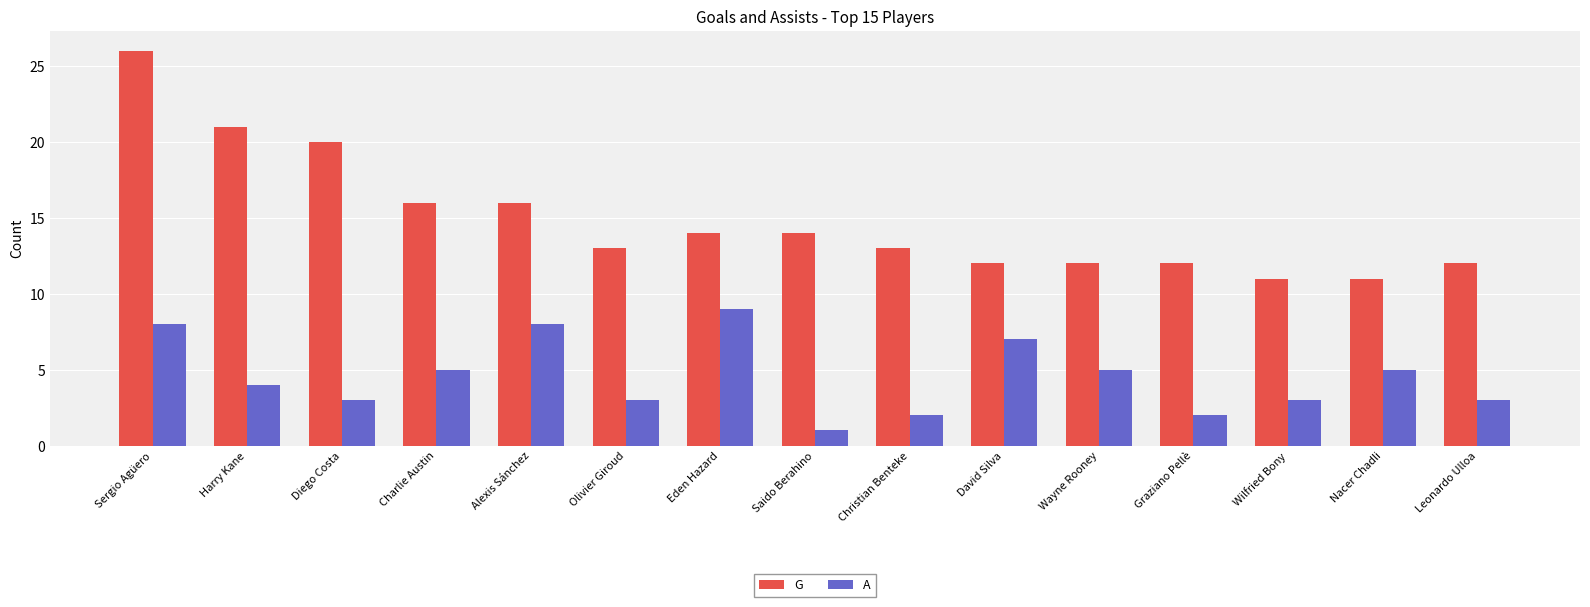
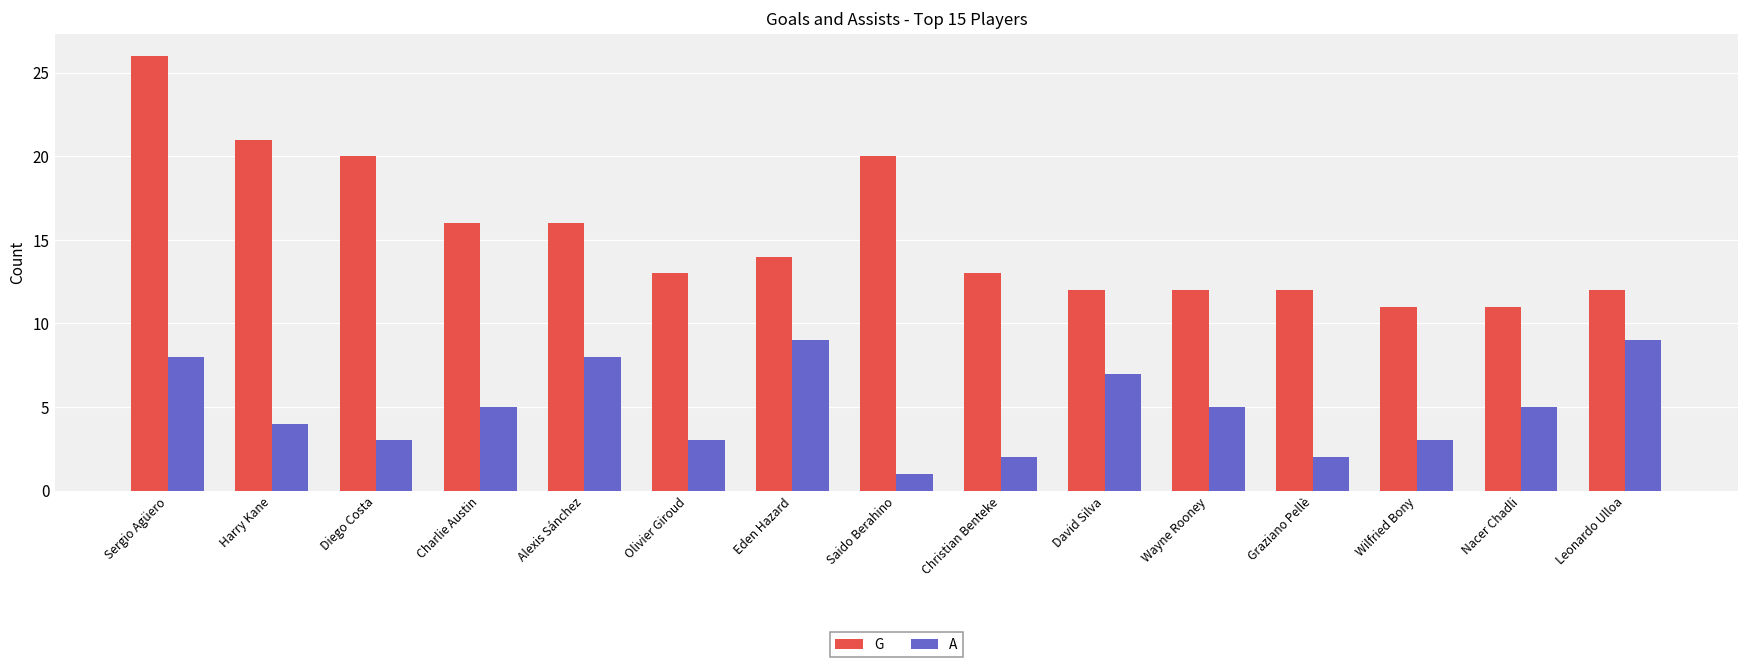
  {
    "G": {
      "Sergio Agüero": 26,
      "Harry Kane": 21,
      "Diego Costa": 20,
      "Charlie Austin": 16,
      "Alexis Sánchez": 16,
      "Olivier Giroud": 13,
      "Eden Hazard": 14,
-     "Saido Berahino": 14,
+     "Saido Berahino": 20,
      "Christian Benteke": 13,
      "David Silva": 12,
      "Wayne Rooney": 12,
      "Graziano Pellè": 12,
      "Wilfried Bony": 11,
      "Nacer Chadli": 11,
      "Leonardo Ulloa": 12
    },
    "A": {
      "Sergio Agüero": 8,
      "Harry Kane": 4,
      "Diego Costa": 3,
      "Charlie Austin": 5,
      "Alexis Sánchez": 8,
      "Olivier Giroud": 3,
      "Eden Hazard": 9,
      "Saido Berahino": 1,
      "Christian Benteke": 2,
      "David Silva": 7,
      "Wayne Rooney": 5,
      "Graziano Pellè": 2,
      "Wilfried Bony": 3,
      "Nacer Chadli": 5,
-     "Leonardo Ulloa": 3
+     "Leonardo Ulloa": 9
    }
  }
